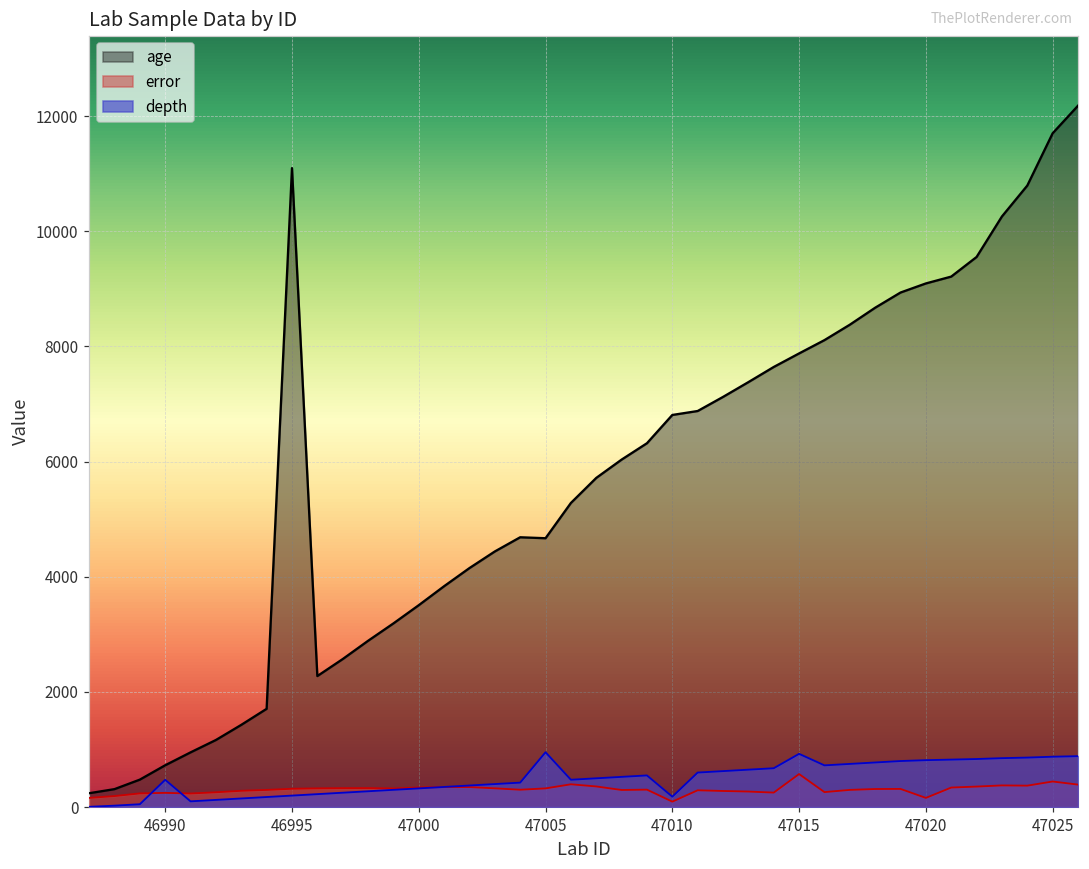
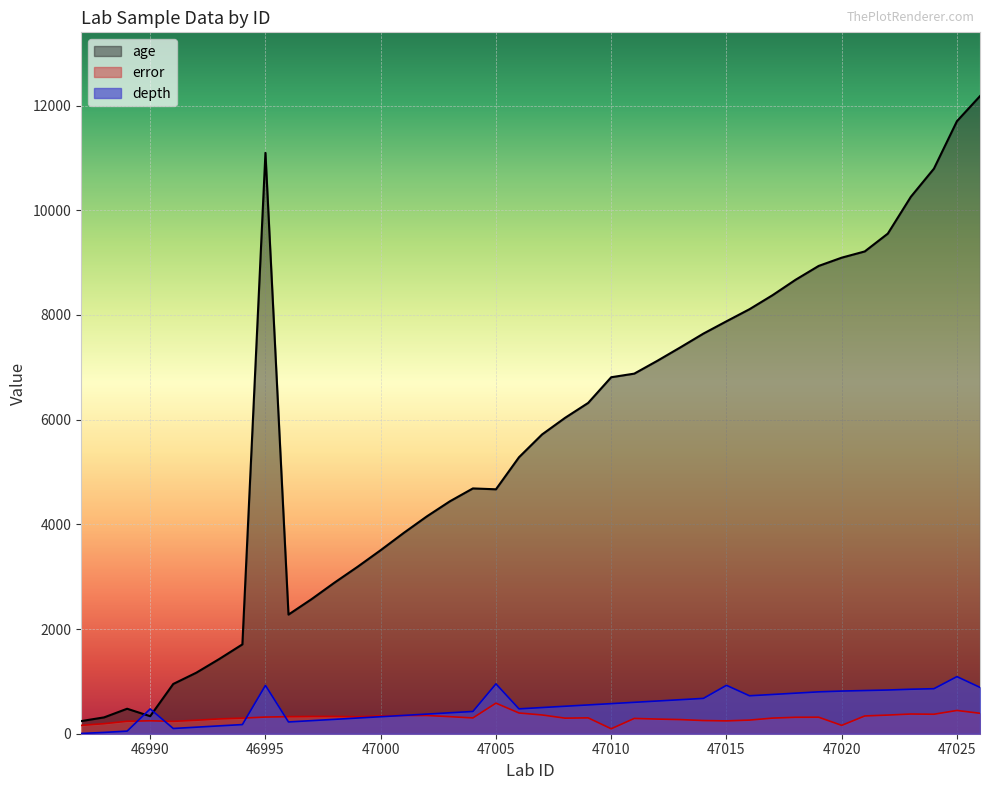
  {
    "age": {
-     "46990": 700,
+     "46990": 300,
      "46995": 11100,
      "47000": 3500,
      "47005": 4700,
      "47010": 6800,
      "47015": 7900,
      "47020": 9100,
      "47025": 11700
    },
    "error": {
      "46990": 200,
      "46995": 300,
-     "47005": 300,
+     "47005": 600,
      "47010": 100,
-     "47015": 600,
+     "47015": 200,
      "47020": 200,
      "47025": 400
    },
    "depth": {
      "46990": 500,
-     "46995": 200,
+     "46995": 900,
      "47005": 1000,
-     "47010": 200,
+     "47010": 600,
      "47015": 900,
      "47020": 800,
-     "47025": 900
+     "47025": 1100
    }
  }
